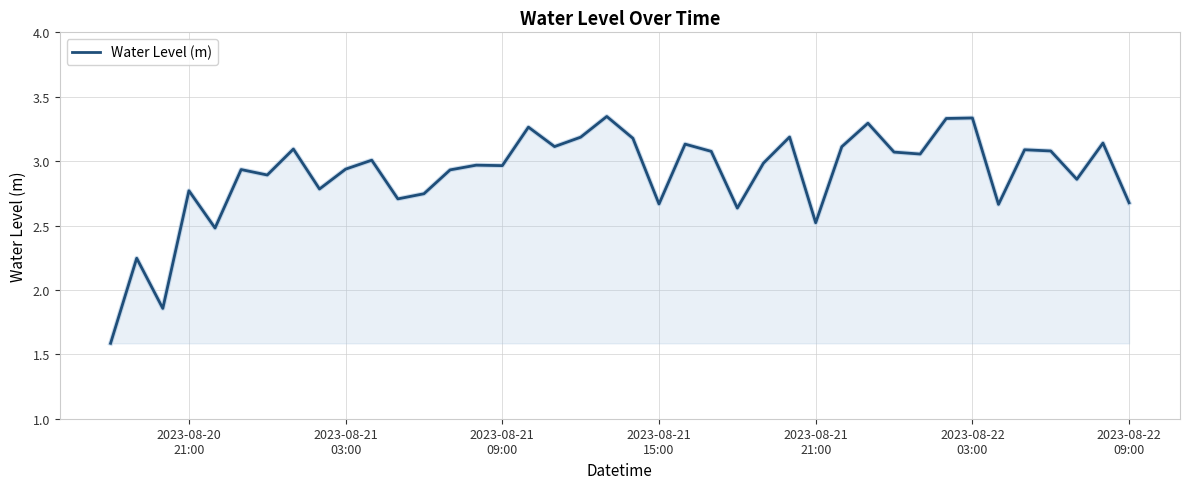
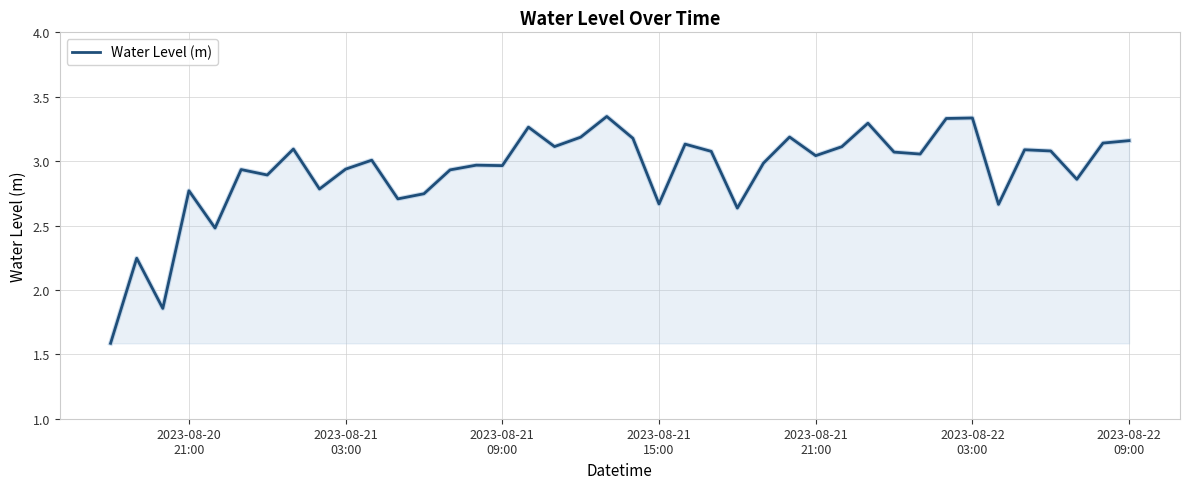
  {
    "2023-08-20 21:00": 2.77,
    "2023-08-21 03:00": 2.94,
    "2023-08-21 09:00": 2.97,
    "2023-08-21 15:00": 2.67,
-   "2023-08-21 21:00": 2.52,
+   "2023-08-21 21:00": 3.04,
    "2023-08-22 03:00": 3.34,
-   "2023-08-22 09:00": 2.68
+   "2023-08-22 09:00": 3.16
  }
